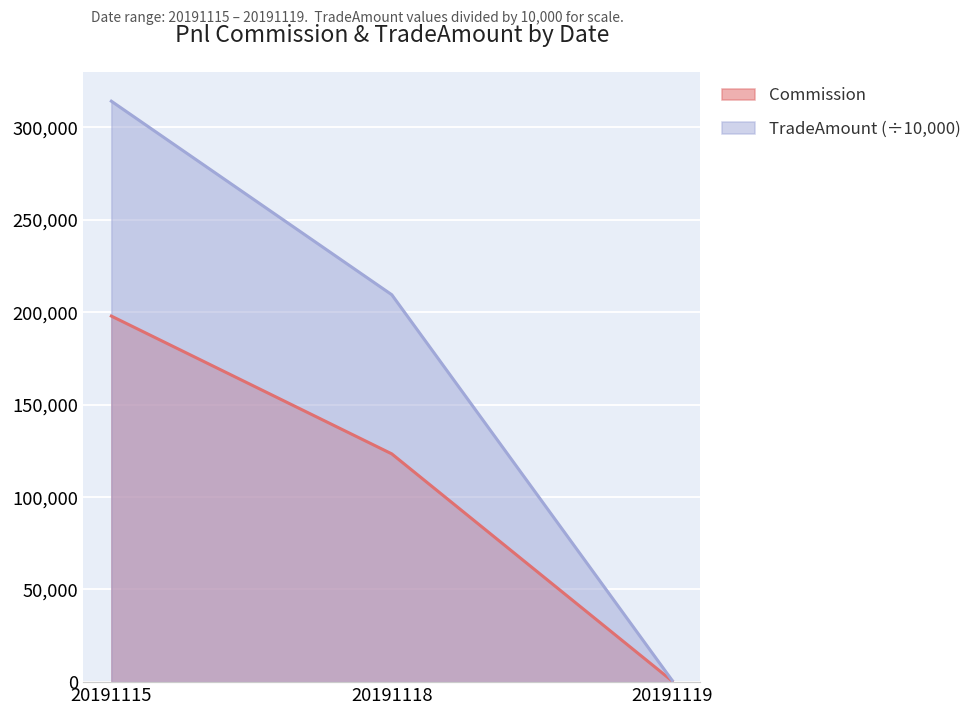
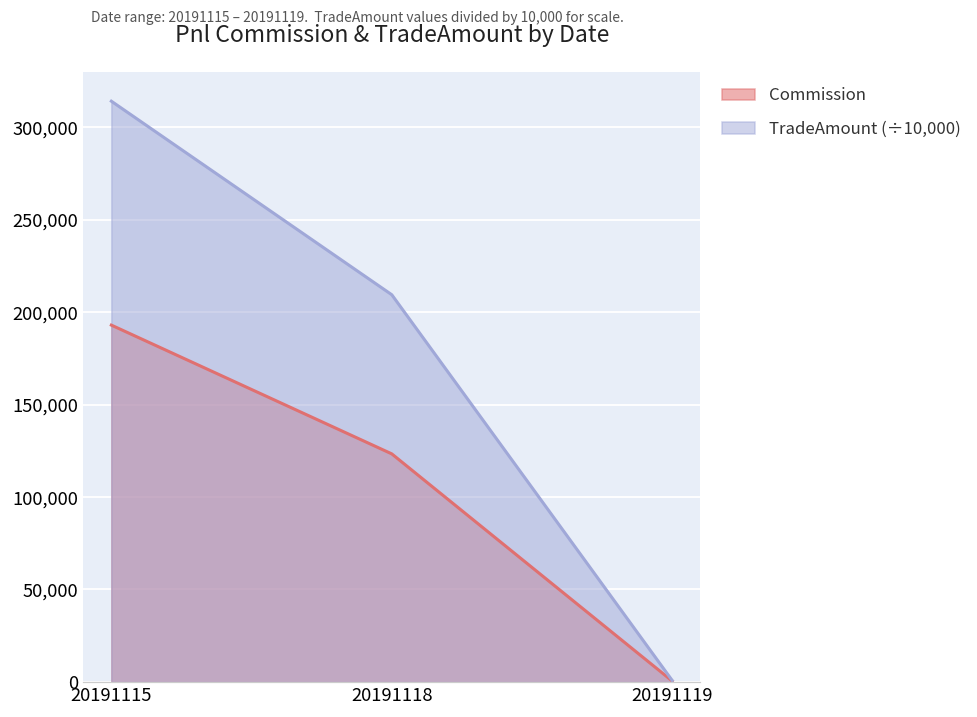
  {
    "Commission": {
-     "20191115": "198,000",
+     "20191115": "193,000",
      "20191118": "123,000"
    },
    "TradeAmount (÷10,000)": {
      "20191115": "314,000",
      "20191118": "209,000"
    }
  }
